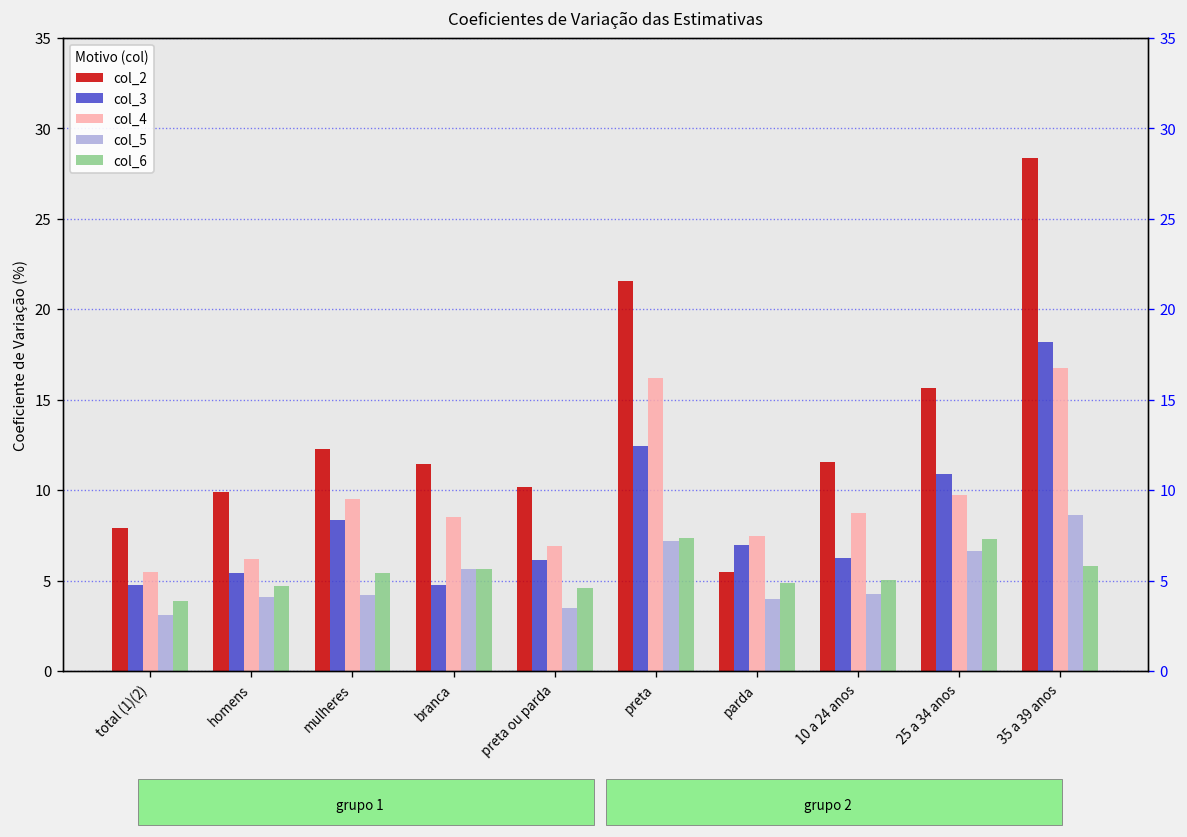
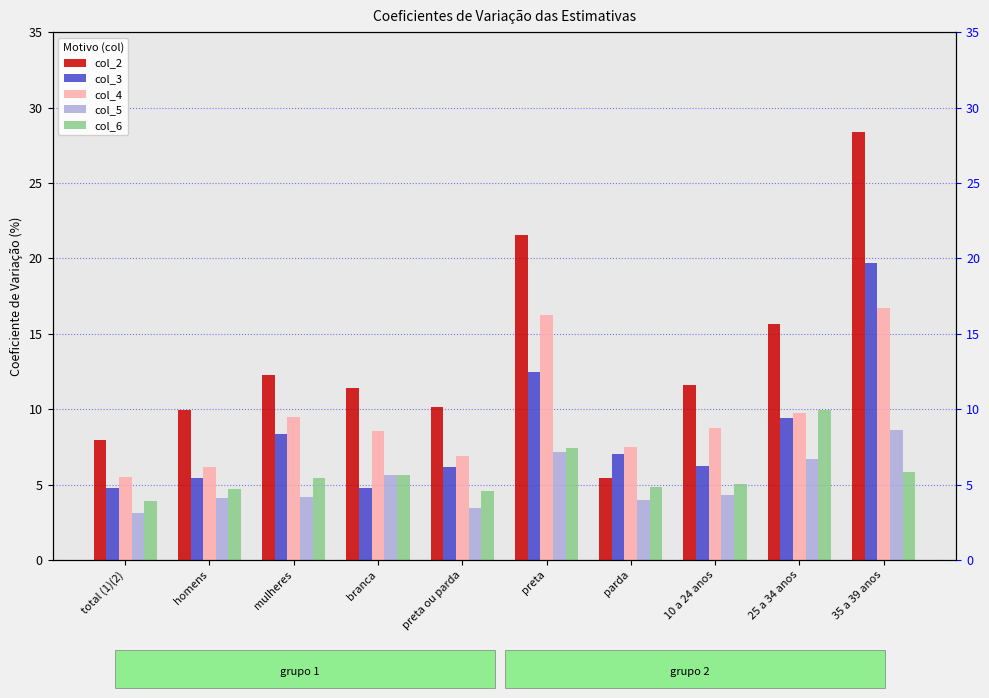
  {
    "col_2": {
      "total (1)(2)": 7.9,
      "homens": 9.9,
      "mulheres": 12.3,
      "branca": 11.4,
      "preta ou parda": 10.2,
      "preta": 21.5,
      "parda": 5.5,
      "10 a 24 anos": 11.6,
      "25 a 34 anos": 15.6,
      "35 a 39 anos": 28.4
    },
    "col_3": {
      "total (1)(2)": 4.8,
      "homens": 5.4,
      "mulheres": 8.3,
      "branca": 4.8,
      "preta ou parda": 6.2,
      "preta": 12.5,
      "parda": 7.0,
      "10 a 24 anos": 6.2,
-     "25 a 34 anos": 10.9,
-     "35 a 39 anos": 18.2
+     "25 a 34 anos": 9.4,
+     "35 a 39 anos": 19.7
    },
    "col_4": {
      "total (1)(2)": 5.5,
      "homens": 6.2,
      "mulheres": 9.5,
      "branca": 8.6,
      "preta ou parda": 6.9,
      "preta": 16.2,
      "parda": 7.5,
      "10 a 24 anos": 8.8,
      "25 a 34 anos": 9.7,
      "35 a 39 anos": 16.7
    },
    "col_5": {
      "total (1)(2)": 3.1,
      "homens": 4.1,
      "mulheres": 4.2,
      "branca": 5.6,
      "preta ou parda": 3.5,
      "preta": 7.2,
      "parda": 4.0,
      "10 a 24 anos": 4.3,
      "25 a 34 anos": 6.7,
      "35 a 39 anos": 8.6
    },
    "col_6": {
      "total (1)(2)": 3.9,
      "homens": 4.7,
      "mulheres": 5.4,
      "branca": 5.6,
      "preta ou parda": 4.6,
      "preta": 7.4,
      "parda": 4.9,
      "10 a 24 anos": 5.0,
-     "25 a 34 anos": 7.3,
+     "25 a 34 anos": 10.0,
      "35 a 39 anos": 5.8
    }
  }
